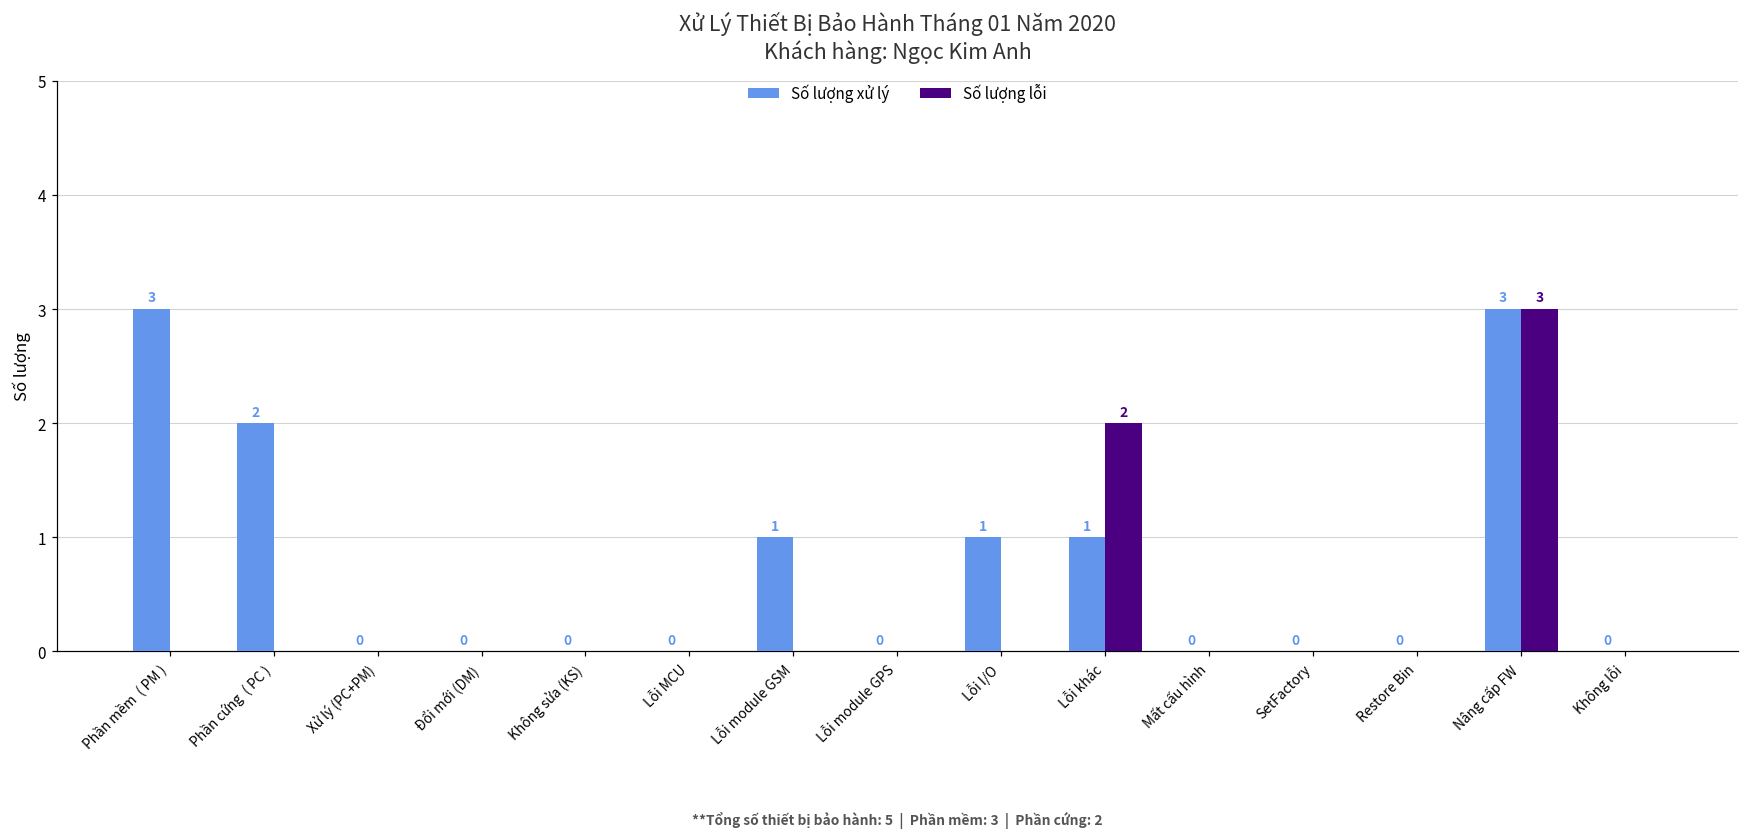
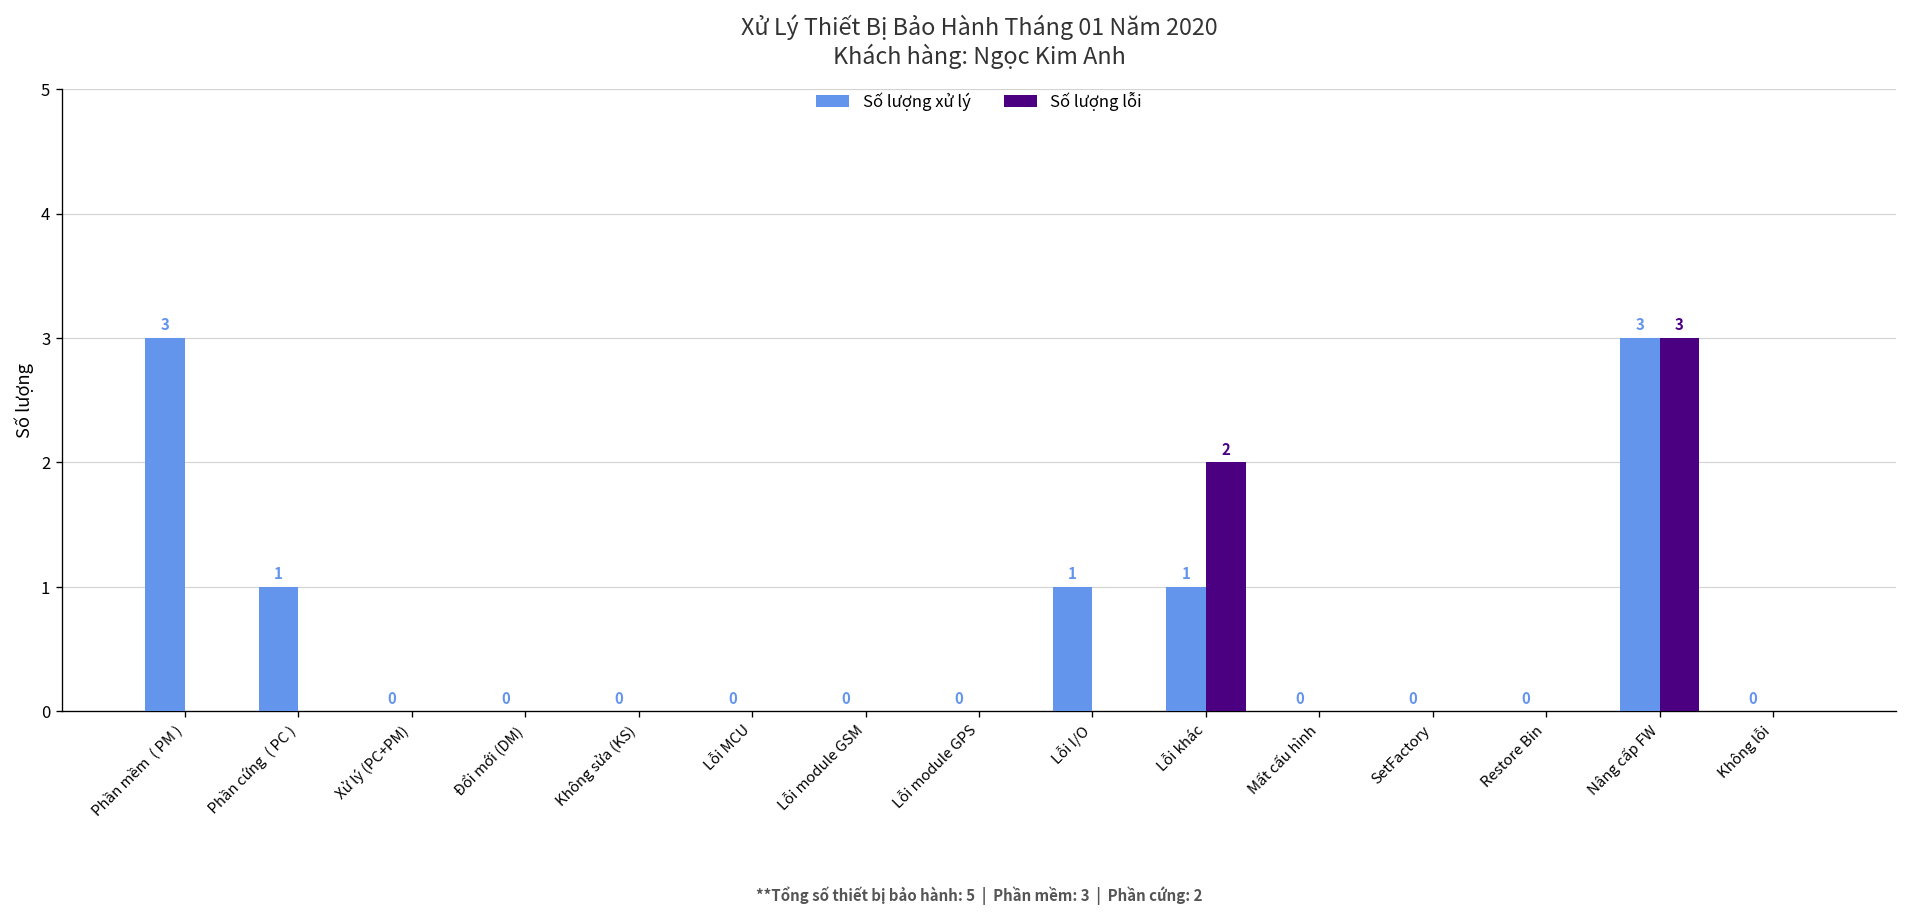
  {
    "Số lượng xử lý": {
      "Phần mềm ( PM )": 3,
-     "Phần cứng ( PC )": 2,
+     "Phần cứng ( PC )": 1,
      "Xử lý (PC+PM)": 0,
      "Đổi mới (DM)": 0,
      "Không sửa (KS)": 0,
      "Lỗi MCU": 0,
-     "Lỗi module GSM": 1,
+     "Lỗi module GSM": 0,
      "Lỗi module GPS": 0,
      "Lỗi I/O": 1,
      "Lỗi khác": 1,
      "Mất cấu hình": 0,
      "SetFactory": 0,
      "Restore Bin": 0,
      "Nâng cấp FW": 3,
      "Không lỗi": 0
    },
    "Số lượng lỗi": {
      "Lỗi khác": 2,
      "Nâng cấp FW": 3
    }
  }
